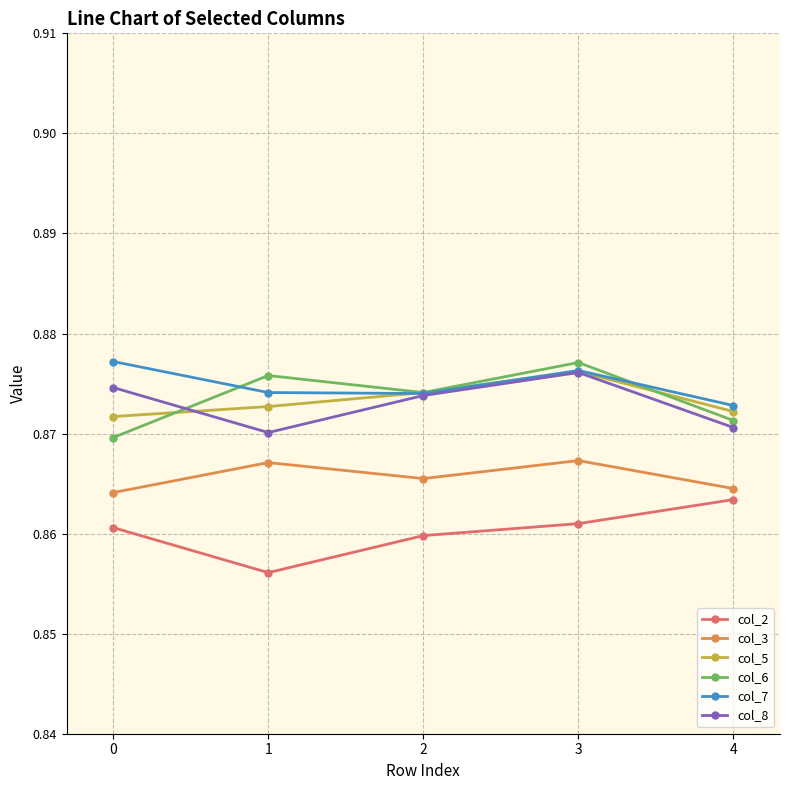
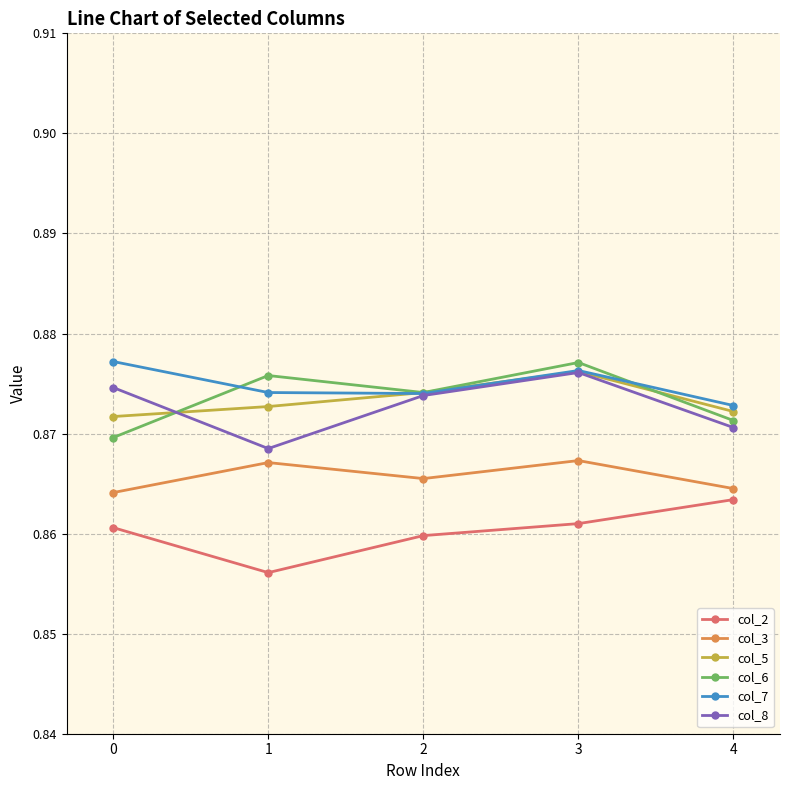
  {
    "col_6": {
      "0": 0.8696,
      "1": 0.8758,
      "3": 0.8771,
      "4": 0.8713
    },
    "col_7": {
      "0": 0.8772,
      "1": 0.8741,
      "4": 0.8728
    },
    "col_8": {
      "0": 0.8746,
-     "1": 0.8701,
+     "1": 0.8685,
      "4": 0.8706
    }
  }
